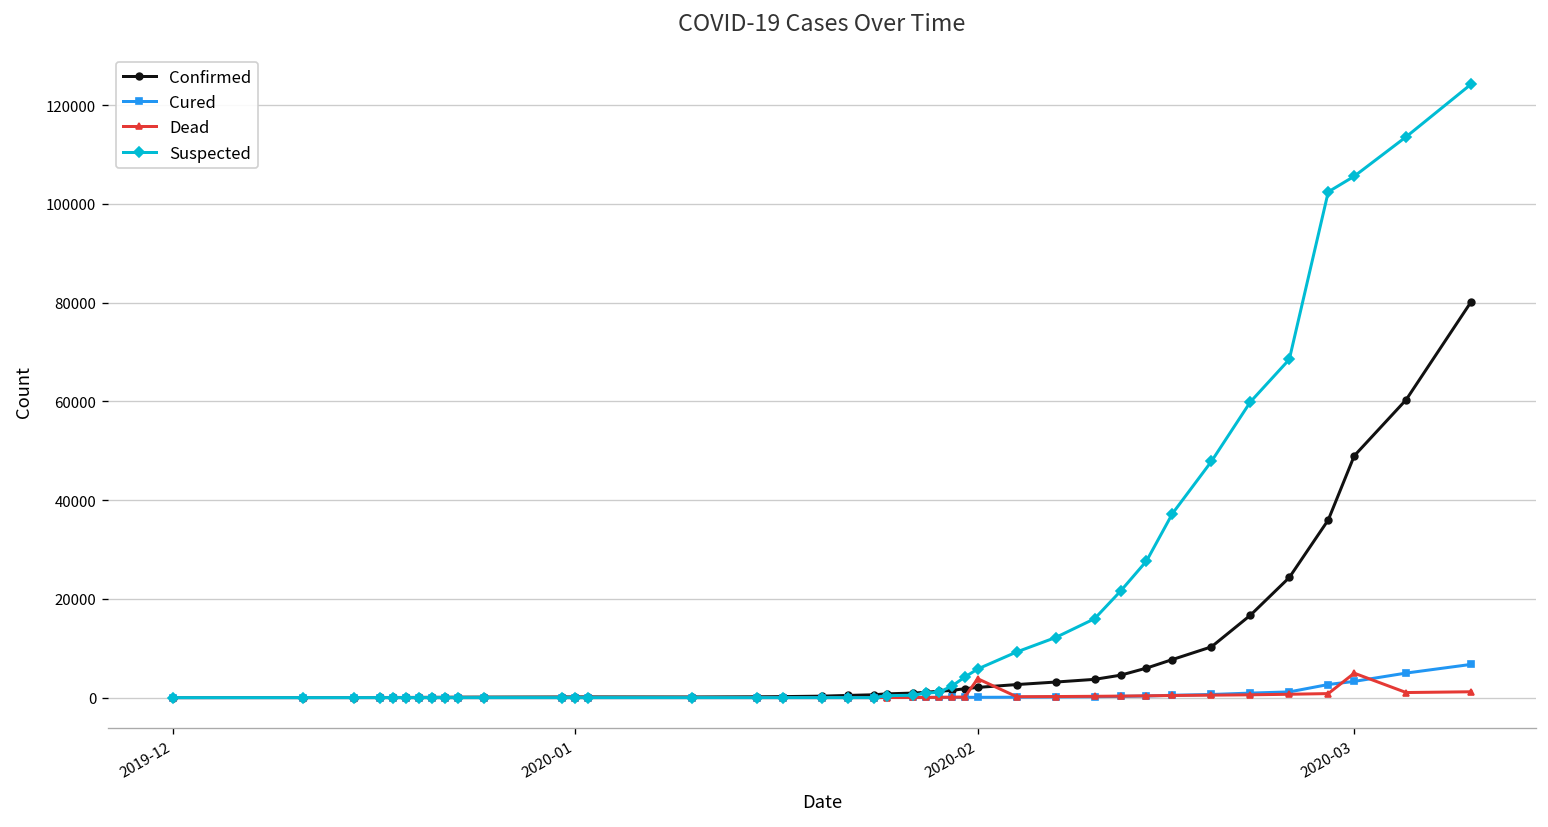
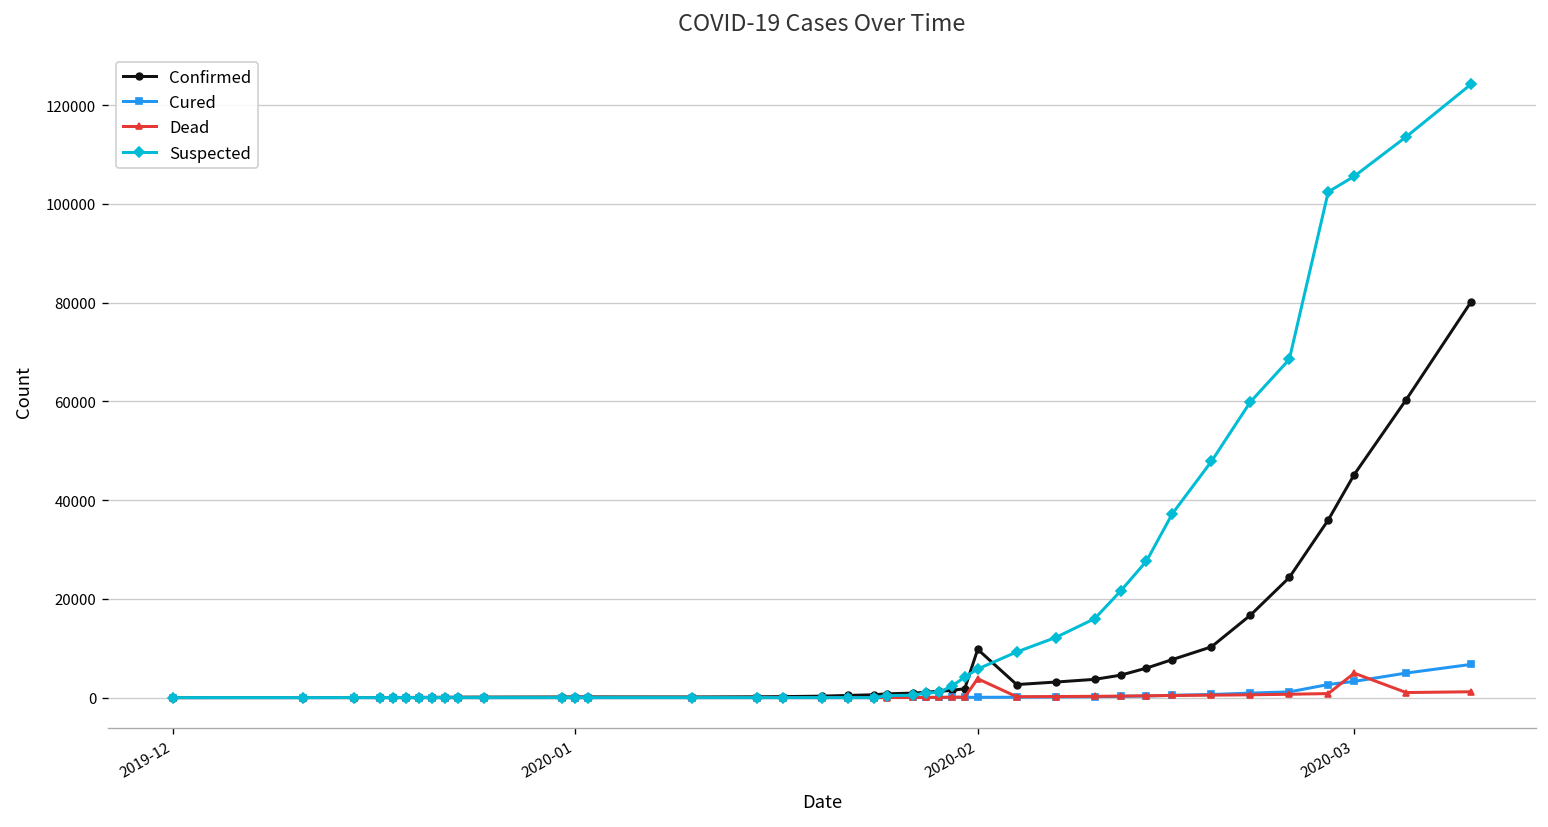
  {
    "Confirmed": {
-     "2020-02": 2000,
-     "2020-03": 49000
+     "2020-02": 10000,
+     "2020-03": 45000
    },
    "Dead": {
      "2020-02": 4000,
      "2020-03": 5000
    }
  }
